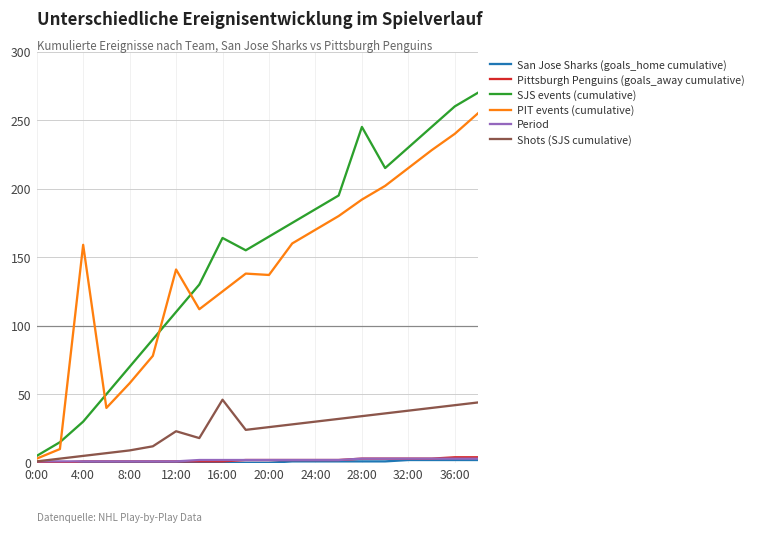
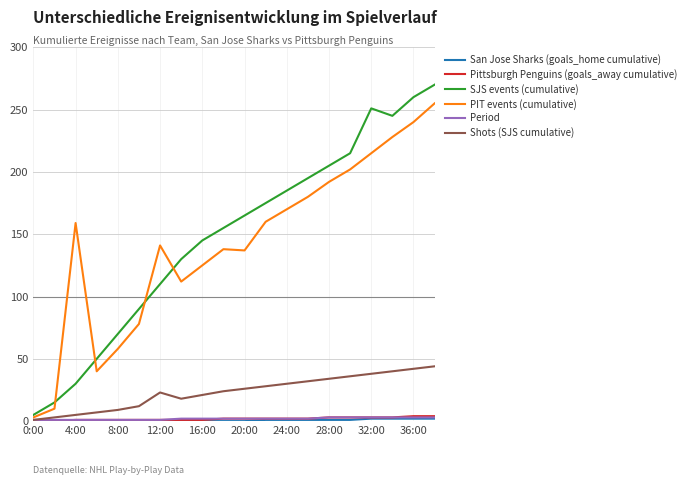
  {
    "SJS events (cumulative)": {
      "4:00": 30,
      "8:00": 70,
      "12:00": 110,
-     "16:00": 164,
+     "16:00": 145,
      "20:00": 165,
      "24:00": 185,
-     "28:00": 245,
-     "32:00": 230,
+     "28:00": 205,
+     "32:00": 251,
      "36:00": 260
    },
    "PIT events (cumulative)": {
      "4:00": 159,
      "8:00": 58,
      "12:00": 141,
      "16:00": 125,
      "20:00": 137,
      "24:00": 170,
      "28:00": 192,
      "32:00": 215,
      "36:00": 240
    },
    "Shots (SJS cumulative)": {
      "4:00": 5,
      "8:00": 9,
      "12:00": 23,
-     "16:00": 46,
+     "16:00": 21,
      "20:00": 26,
      "24:00": 30,
      "28:00": 34,
      "32:00": 38,
      "36:00": 42
    }
  }
